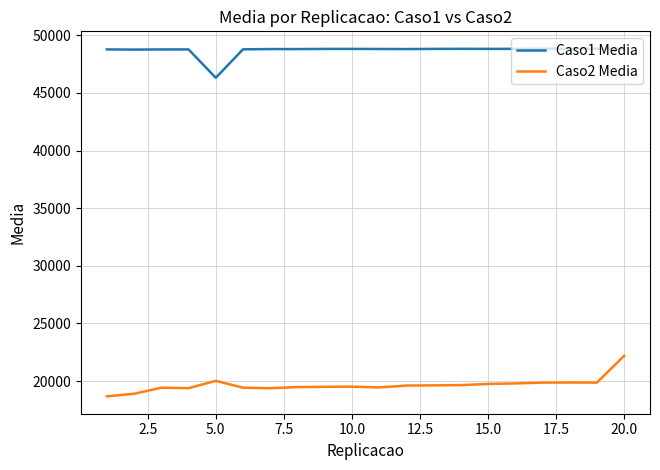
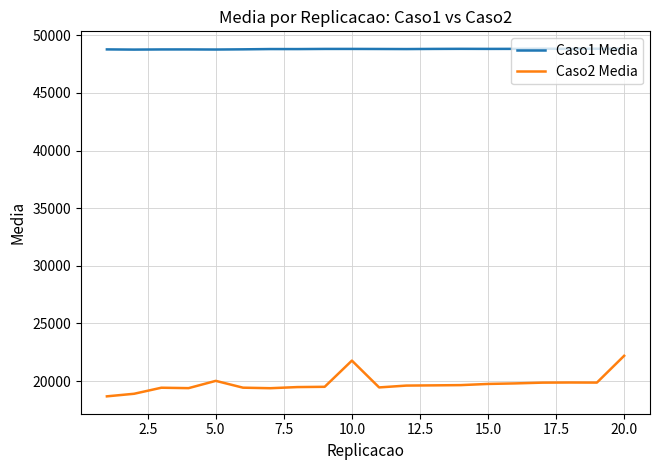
  {
    "Caso1 Media": {
-     "5.0": 46300,
+     "5.0": 48800,
      "10.0": 48800,
      "15.0": 48800
    },
    "Caso2 Media": {
      "5.0": 20000,
-     "10.0": 19500,
+     "10.0": 21800,
      "15.0": 19800,
      "20.0": 22200
    }
  }
